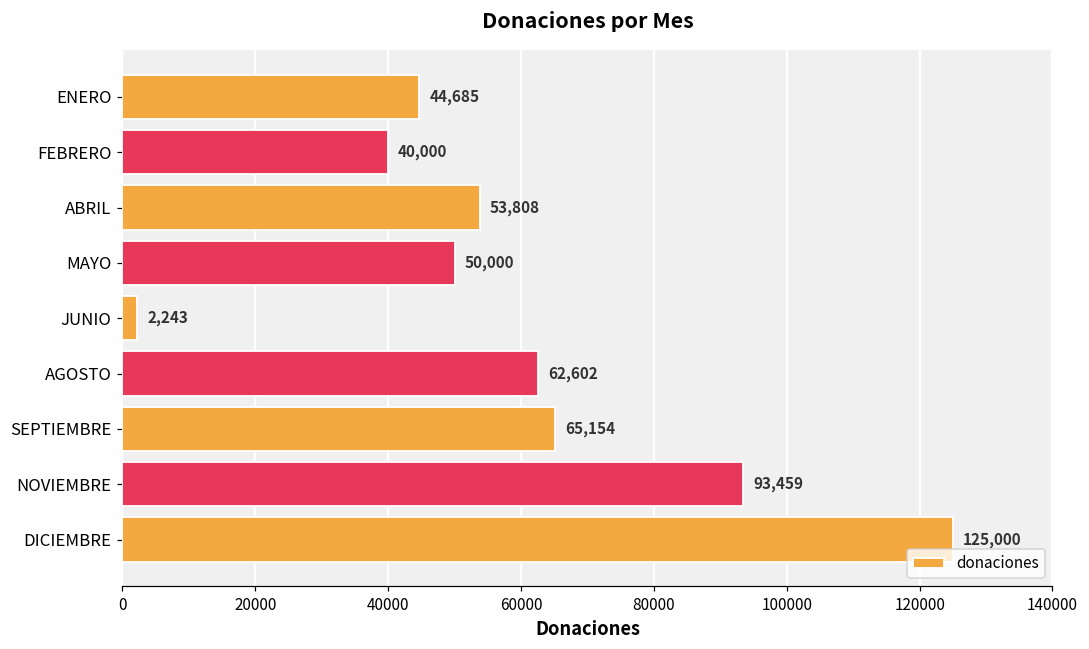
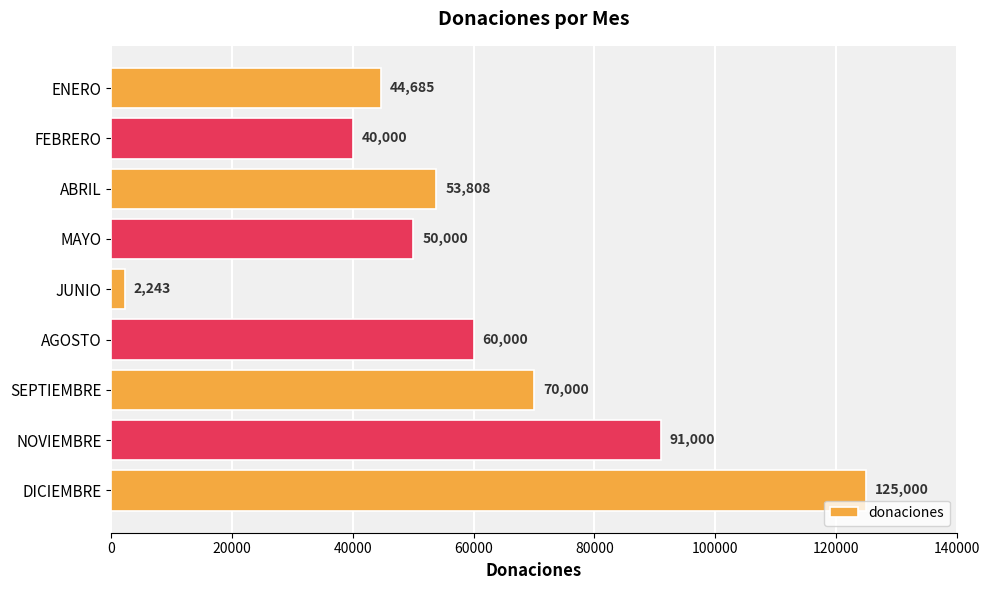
  {
    "ENERO": "44,685",
    "FEBRERO": "40,000",
    "ABRIL": "53,808",
    "MAYO": "50,000",
    "JUNIO": "2,243",
-   "AGOSTO": "62,602",
-   "SEPTIEMBRE": "65,154",
-   "NOVIEMBRE": "93,459",
+   "AGOSTO": "60,000",
+   "SEPTIEMBRE": "70,000",
+   "NOVIEMBRE": "91,000",
    "DICIEMBRE": "125,000"
  }
